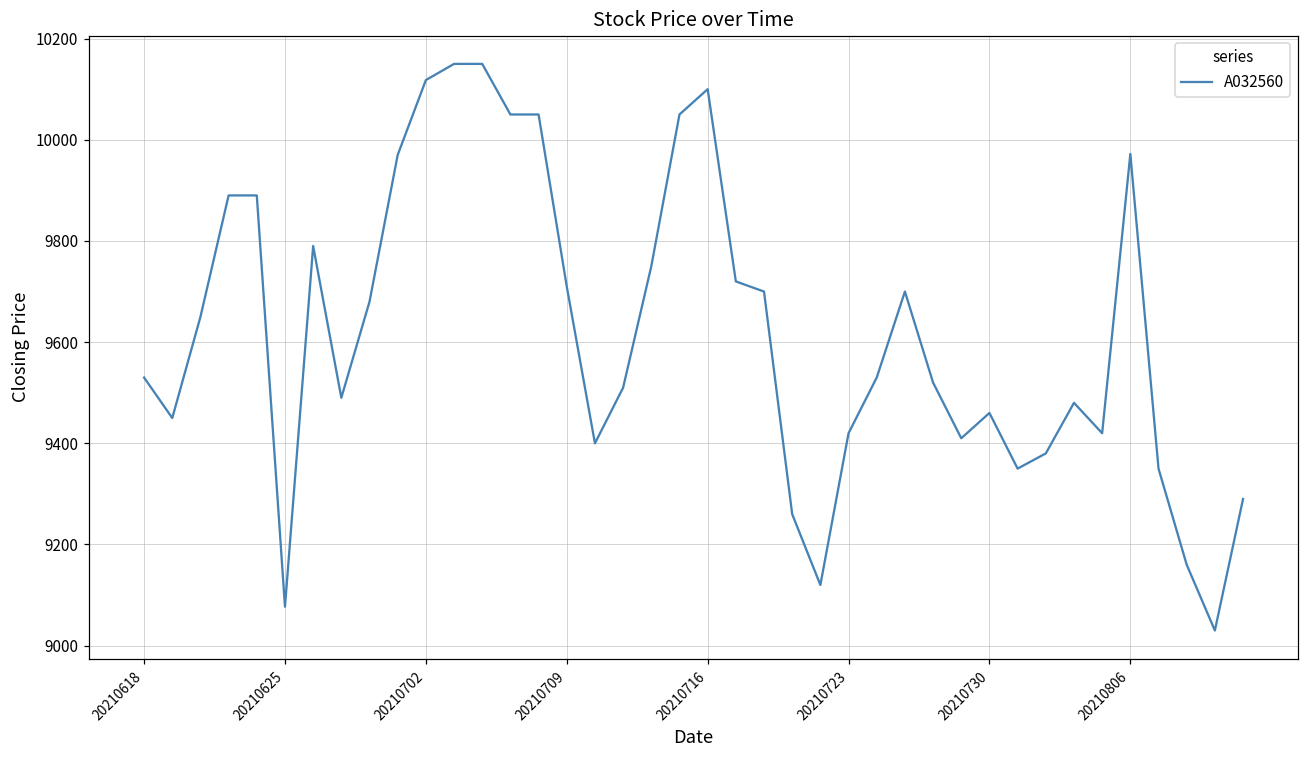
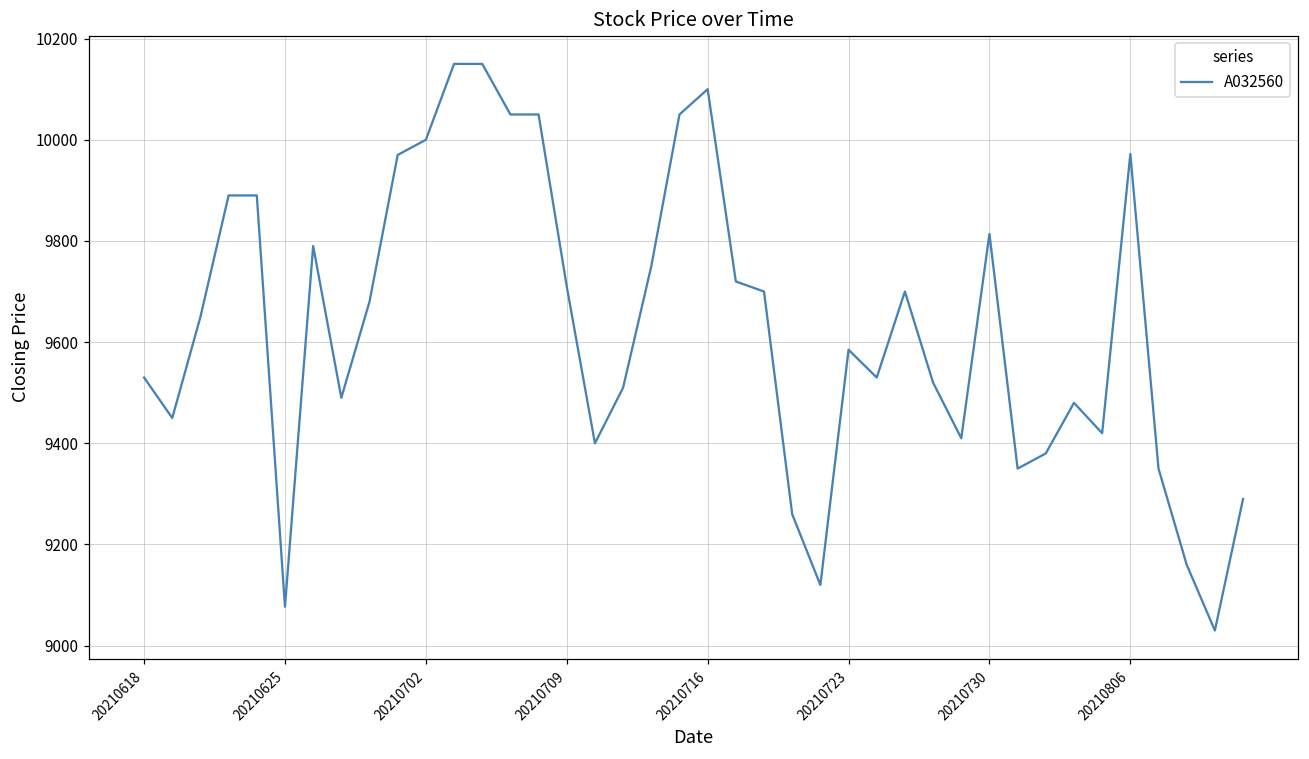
  {
    "20210618": 9530,
    "20210625": 9080,
-   "20210702": 10120,
+   "20210702": 10000,
    "20210709": 9710,
    "20210716": 10100,
-   "20210723": 9420,
-   "20210730": 9460,
+   "20210723": 9590,
+   "20210730": 9810,
    "20210806": 9970
  }
